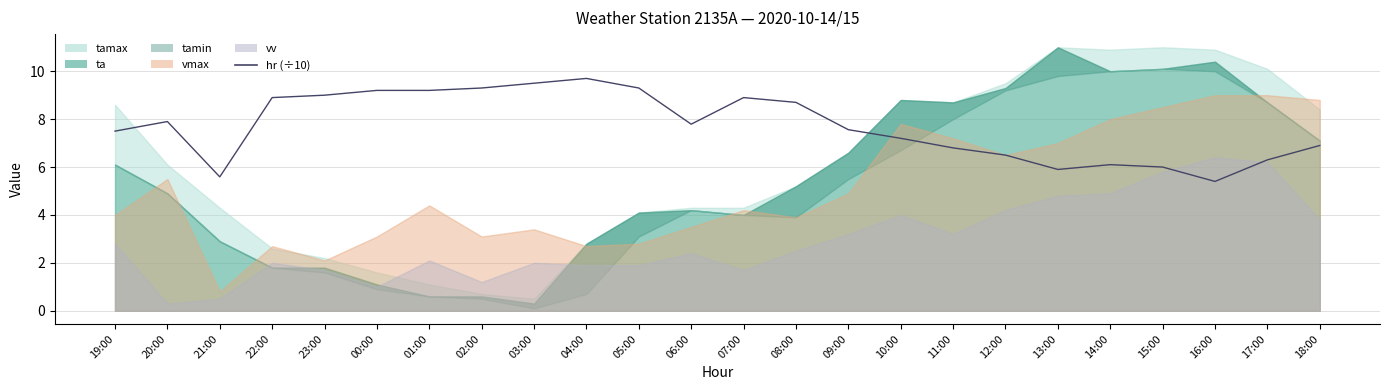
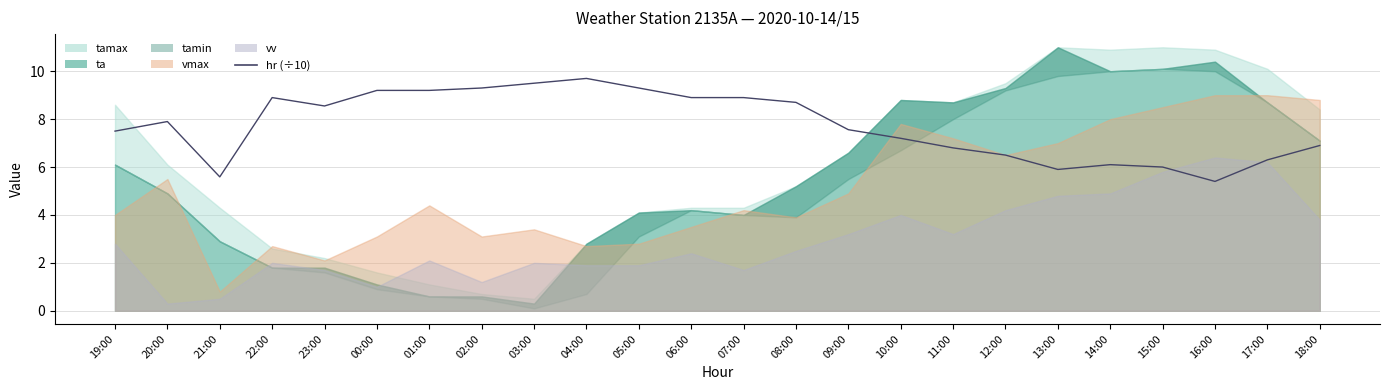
  {
    "hr (÷10)": {
      "19:00": 7.5,
      "20:00": 7.9,
      "21:00": 5.6,
      "22:00": 8.9,
-     "23:00": 9.0,
+     "23:00": 8.6,
      "00:00": 9.2,
      "01:00": 9.2,
      "02:00": 9.3,
      "03:00": 9.5,
      "04:00": 9.7,
      "05:00": 9.3,
-     "06:00": 7.8,
+     "06:00": 8.9,
      "07:00": 8.9,
      "08:00": 8.7,
      "09:00": 7.6,
      "10:00": 7.2,
      "11:00": 6.8,
      "13:00": 5.9,
      "14:00": 6.1,
      "15:00": 6.0,
      "16:00": 5.4,
      "18:00": 6.9
    },
    "vmax": {
      "19:00": 4.0,
      "20:00": 5.5,
      "21:00": 0.8,
      "00:00": 3.1,
      "01:00": 4.4,
      "02:00": 3.1,
      "03:00": 3.4,
      "05:00": 2.8,
      "06:00": 3.5,
      "08:00": 3.9,
      "09:00": 4.9,
      "10:00": 7.8,
      "11:00": 7.2,
      "13:00": 7.0,
      "14:00": 8.0,
      "15:00": 8.5,
      "16:00": 9.0,
      "17:00": 9.0,
      "18:00": 8.8
    }
  }
